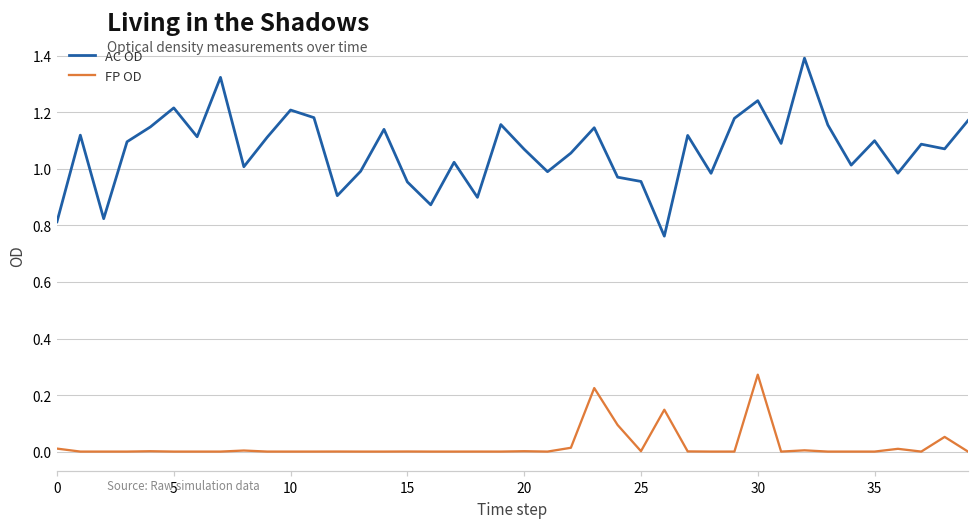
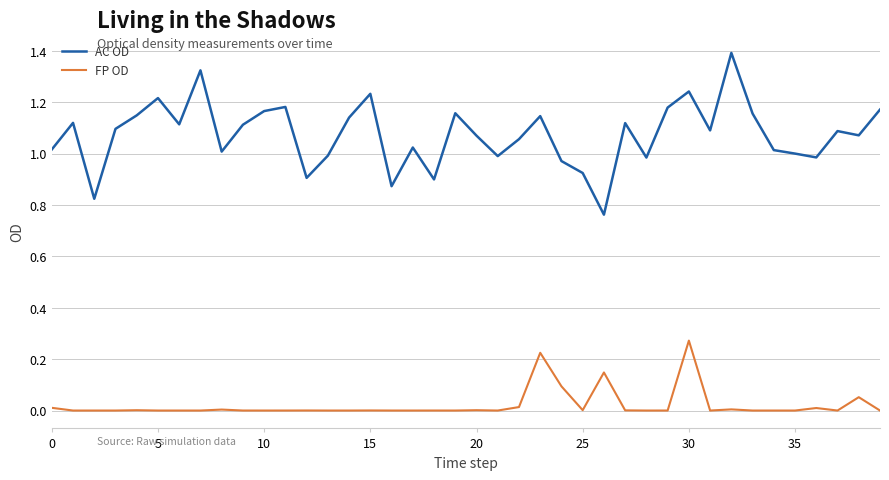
  {
    "AC OD": {
-     "0": 0.81,
+     "0": 1.02,
      "5": 1.22,
-     "10": 1.21,
-     "15": 0.95,
+     "10": 1.17,
+     "15": 1.23,
      "20": 1.07,
-     "25": 0.96,
+     "25": 0.92,
      "30": 1.24,
-     "35": 1.1
+     "35": 1.0
    },
    "FP OD": {
      "0": 0.01,
      "5": 0.00,
      "10": 0.00,
      "15": 0.00,
      "20": 0.00,
      "25": 0.00,
      "30": 0.27,
      "35": 0.00
    }
  }
